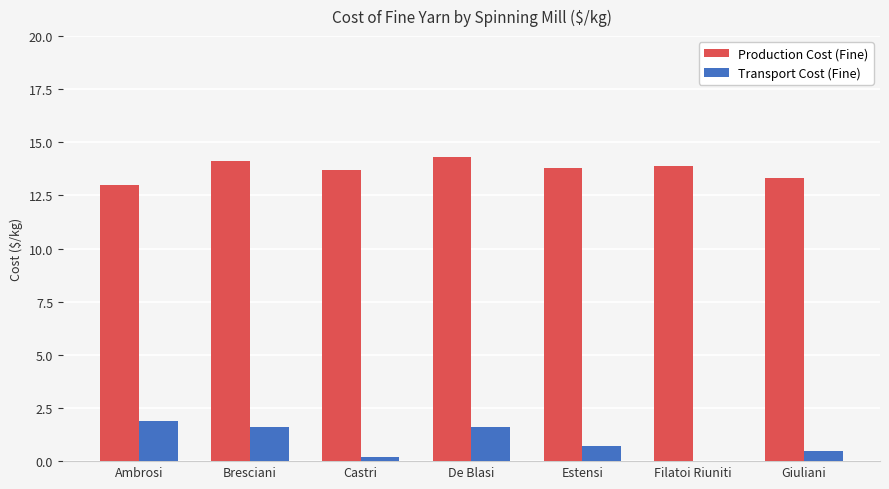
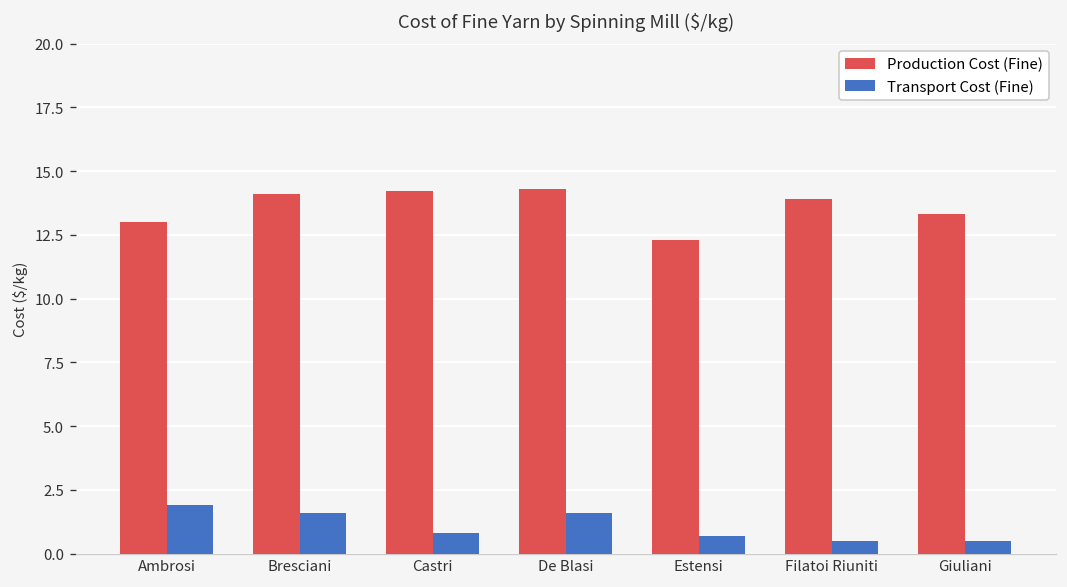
  {
    "Production Cost (Fine)": {
      "Ambrosi": 13.0,
      "Bresciani": 14.1,
-     "Castri": 13.7,
+     "Castri": 14.2,
      "De Blasi": 14.3,
-     "Estensi": 13.8,
+     "Estensi": 12.3,
      "Filatoi Riuniti": 13.9,
      "Giuliani": 13.3
    },
    "Transport Cost (Fine)": {
      "Ambrosi": 1.9,
      "Bresciani": 1.6,
-     "Castri": 0.2,
+     "Castri": 0.8,
      "De Blasi": 1.6,
      "Estensi": 0.7,
-     "Filatoi Riuniti": 0.0,
+     "Filatoi Riuniti": 0.5,
      "Giuliani": 0.5
    }
  }
